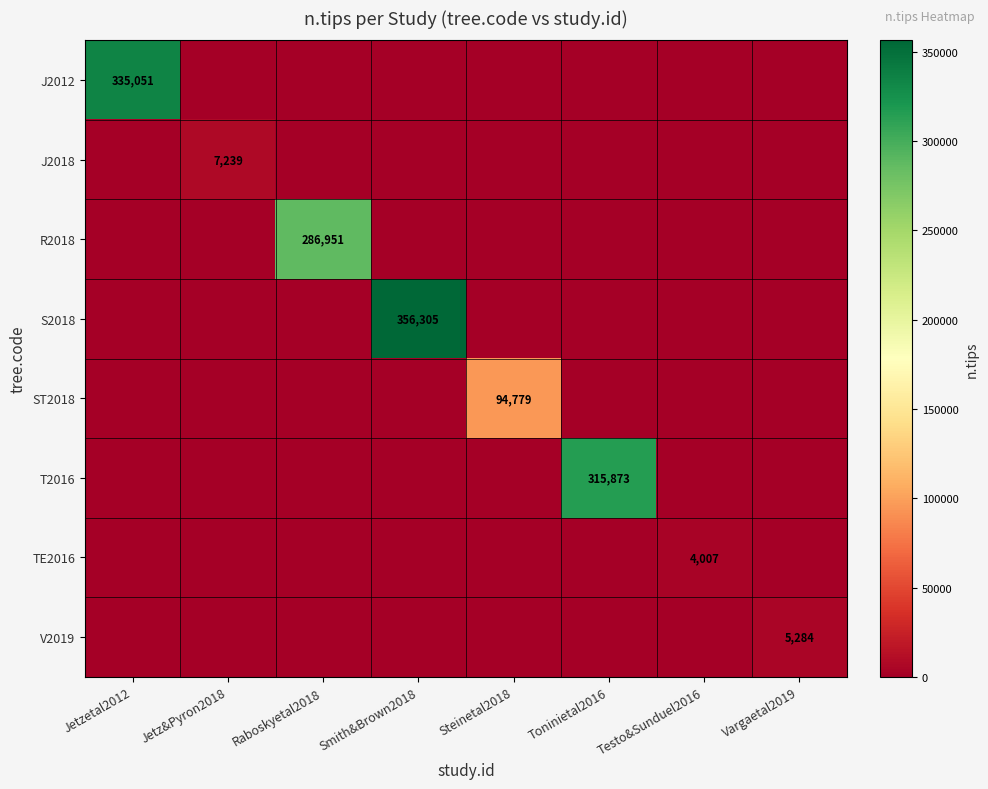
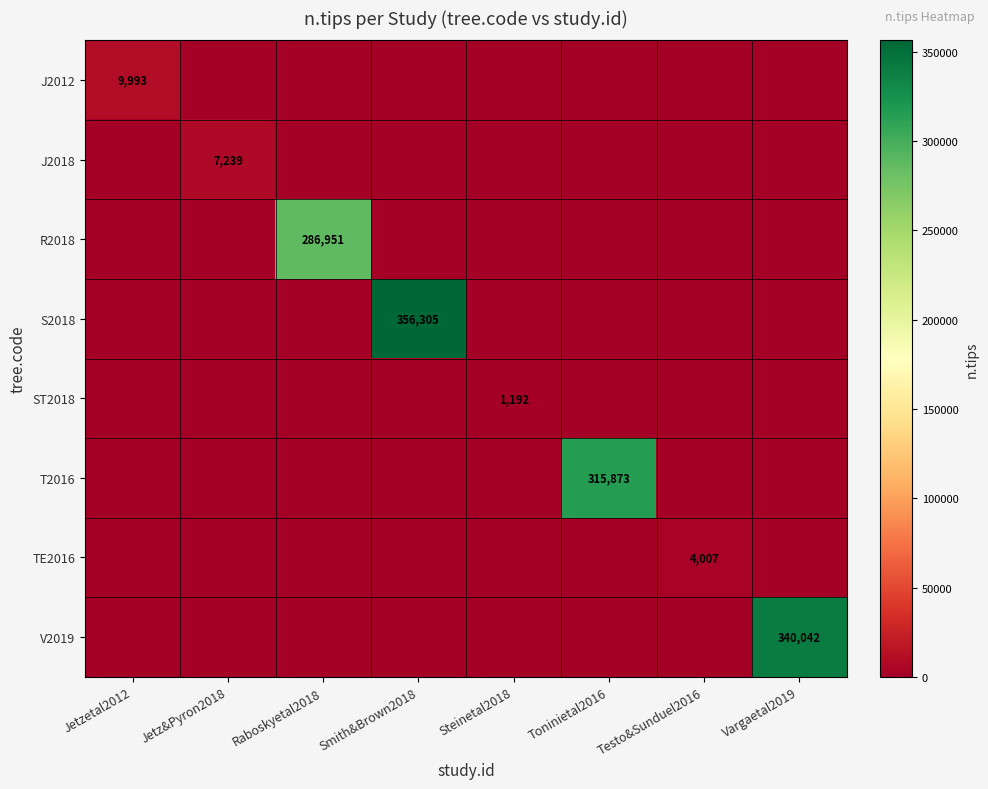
  {
    "J2012": {
-     "Jetzetal2012": "335,051"
+     "Jetzetal2012": "9,993"
    },
    "J2018": {
      "Jetz&Pyron2018": "7,239"
    },
    "R2018": {
      "Raboskyetal2018": "286,951"
    },
    "S2018": {
      "Smith&Brown2018": "356,305"
    },
    "ST2018": {
-     "Steinetal2018": "94,779"
+     "Steinetal2018": "1,192"
    },
    "T2016": {
      "Toninietal2016": "315,873"
    },
    "TE2016": {
      "Testo&Sunduel2016": "4,007"
    },
    "V2019": {
-     "Vargaetal2019": "5,284"
+     "Vargaetal2019": "340,042"
    }
  }
